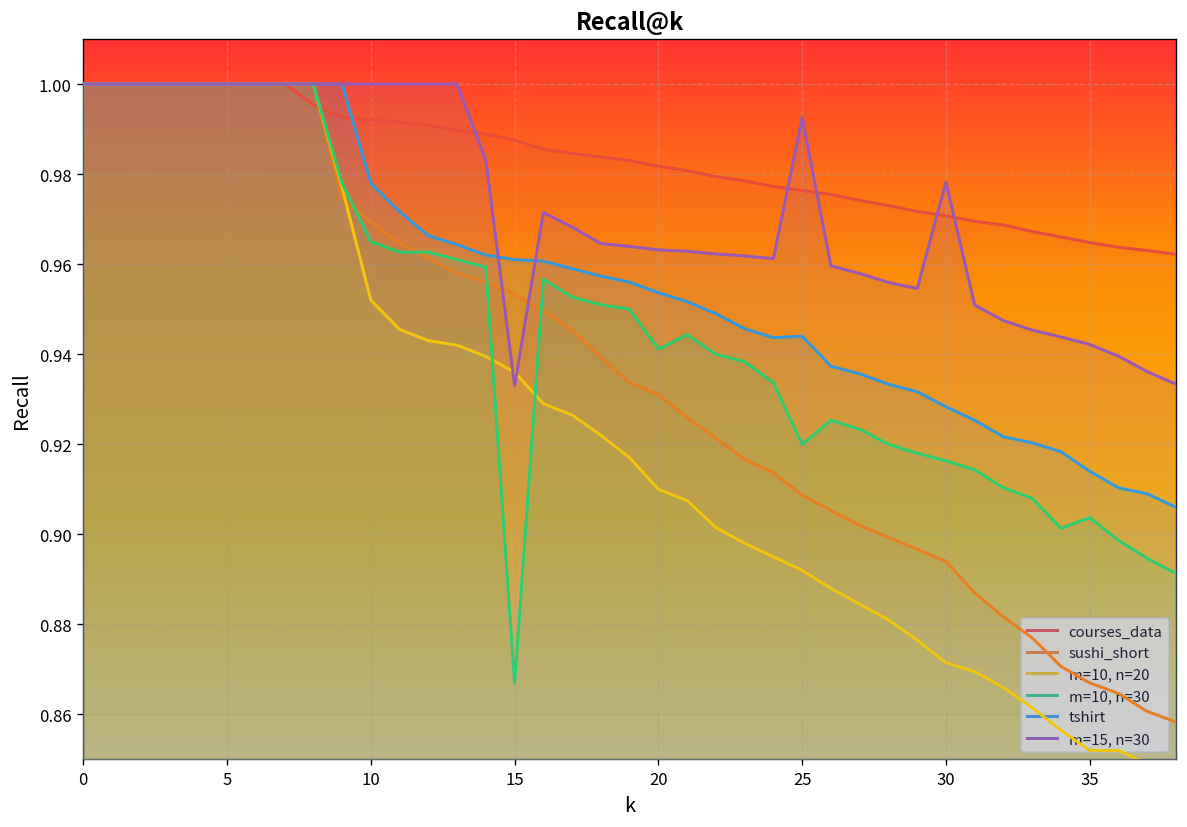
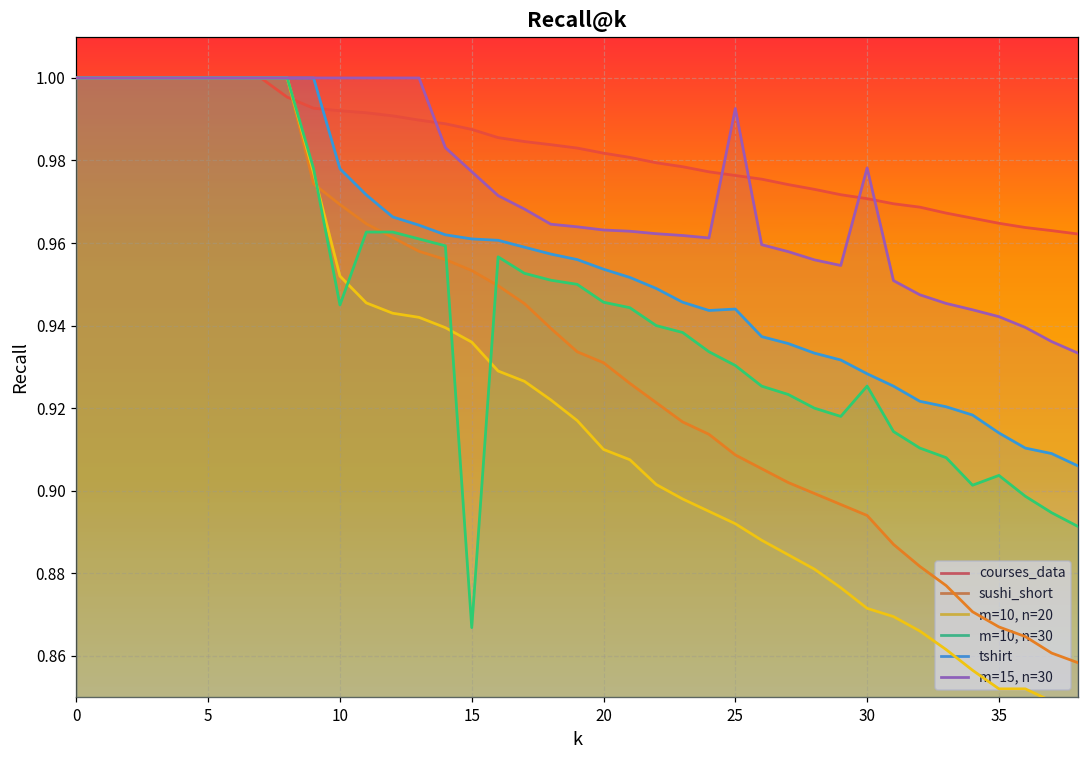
  {
    "m=10, n=30": {
-     "10": 0.965,
+     "10": 0.945,
      "15": 0.867,
-     "20": 0.941,
-     "25": 0.920,
-     "30": 0.916,
+     "20": 0.946,
+     "25": 0.930,
+     "30": 0.925,
      "35": 0.904
    },
    "tshirt": {
      "10": 0.978,
      "15": 0.961,
      "20": 0.954,
      "25": 0.944,
      "30": 0.928,
      "35": 0.914
    },
    "m=15, n=30": {
      "10": 1.000,
-     "15": 0.933,
+     "15": 0.977,
      "20": 0.963,
      "25": 0.993,
      "30": 0.978,
      "35": 0.942
    }
  }
